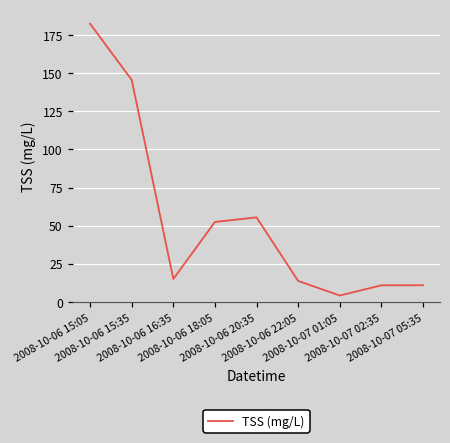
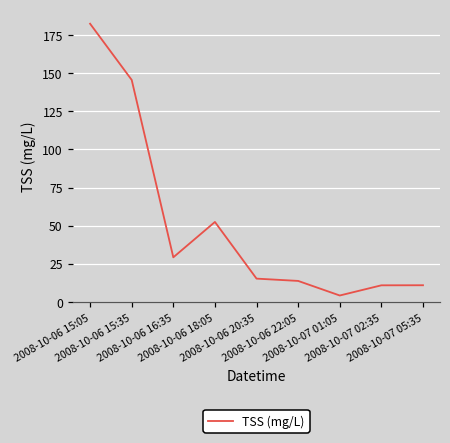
  {
    "2008-10-06 15:05": 183,
    "2008-10-06 15:35": 146,
-   "2008-10-06 16:35": 15,
+   "2008-10-06 16:35": 29,
    "2008-10-06 18:05": 52,
-   "2008-10-06 20:35": 55,
+   "2008-10-06 20:35": 15,
    "2008-10-06 22:05": 14,
    "2008-10-07 01:05": 4,
    "2008-10-07 02:35": 11,
    "2008-10-07 05:35": 11
  }
